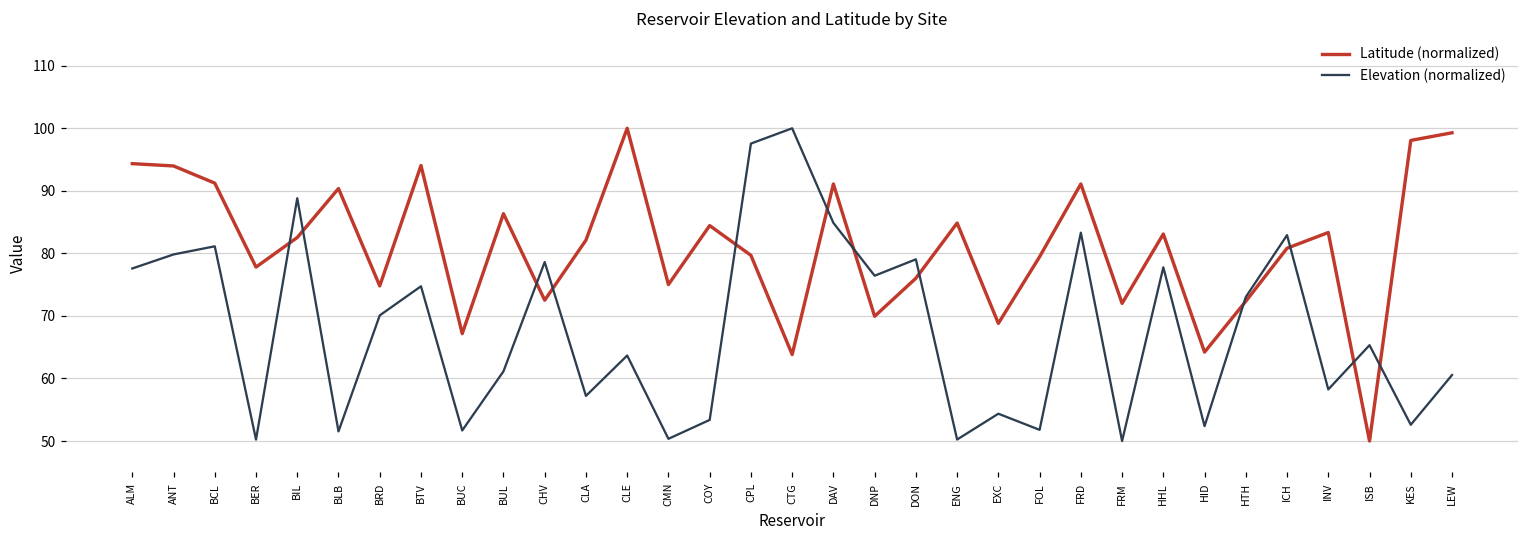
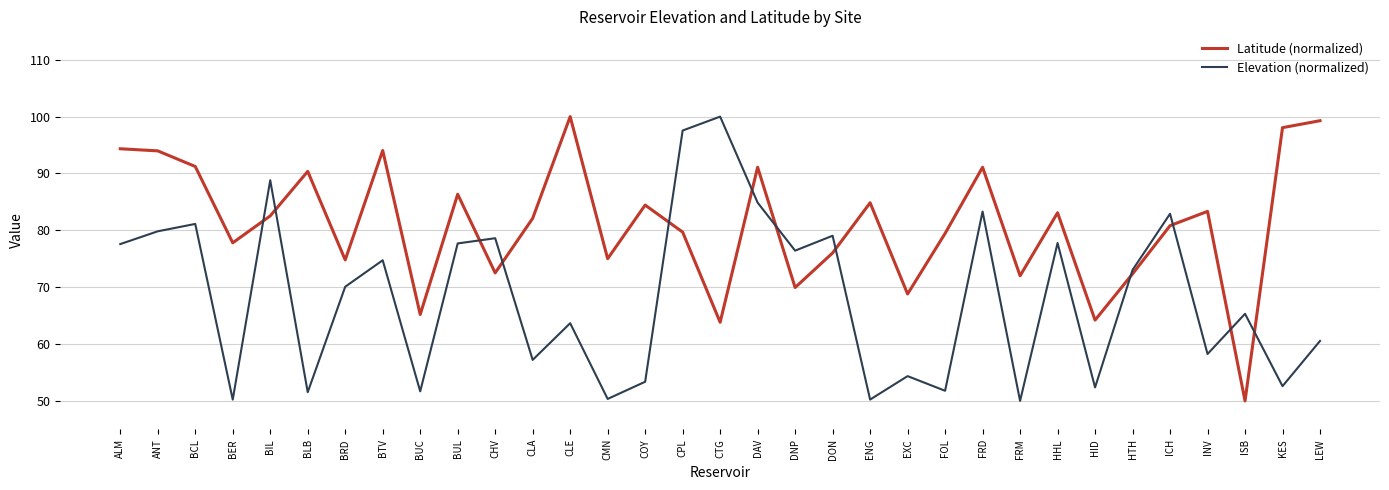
  {
    "Latitude (normalized)": {
      "ALM": 94,
      "ANT": 94,
      "BCL": 91,
      "BER": 78,
      "BIL": 83,
      "BLB": 90,
      "BRD": 75,
      "BTV": 94,
-     "BUC": 67,
+     "BUC": 65,
      "BUL": 86,
      "CHV": 73,
      "CLA": 82,
      "CLE": 100,
      "CMN": 75,
      "COY": 84,
      "CPL": 80,
      "CTG": 64,
      "DAV": 91,
      "DNP": 70,
      "DON": 76,
      "ENG": 85,
      "EXC": 69,
      "FOL": 79,
      "FRD": 91,
      "FRM": 72,
      "HHL": 83,
      "HID": 64,
      "HTH": 72,
      "ICH": 81,
      "INV": 83,
      "ISB": 50,
      "KES": 98,
      "LEW": 99
    },
    "Elevation (normalized)": {
      "ALM": 78,
      "ANT": 80,
      "BCL": 81,
      "BER": 50,
      "BIL": 89,
      "BLB": 52,
      "BRD": 70,
      "BTV": 75,
      "BUC": 52,
-     "BUL": 61,
+     "BUL": 78,
      "CHV": 79,
      "CLA": 57,
      "CLE": 64,
      "CMN": 50,
      "COY": 53,
      "CPL": 98,
      "CTG": 100,
      "DAV": 85,
      "DNP": 76,
      "DON": 79,
      "ENG": 50,
      "EXC": 54,
      "FOL": 52,
      "FRD": 83,
      "FRM": 50,
      "HHL": 78,
      "HID": 52,
      "HTH": 73,
      "ICH": 83,
      "INV": 58,
      "ISB": 65,
      "KES": 53,
      "LEW": 61
    }
  }
